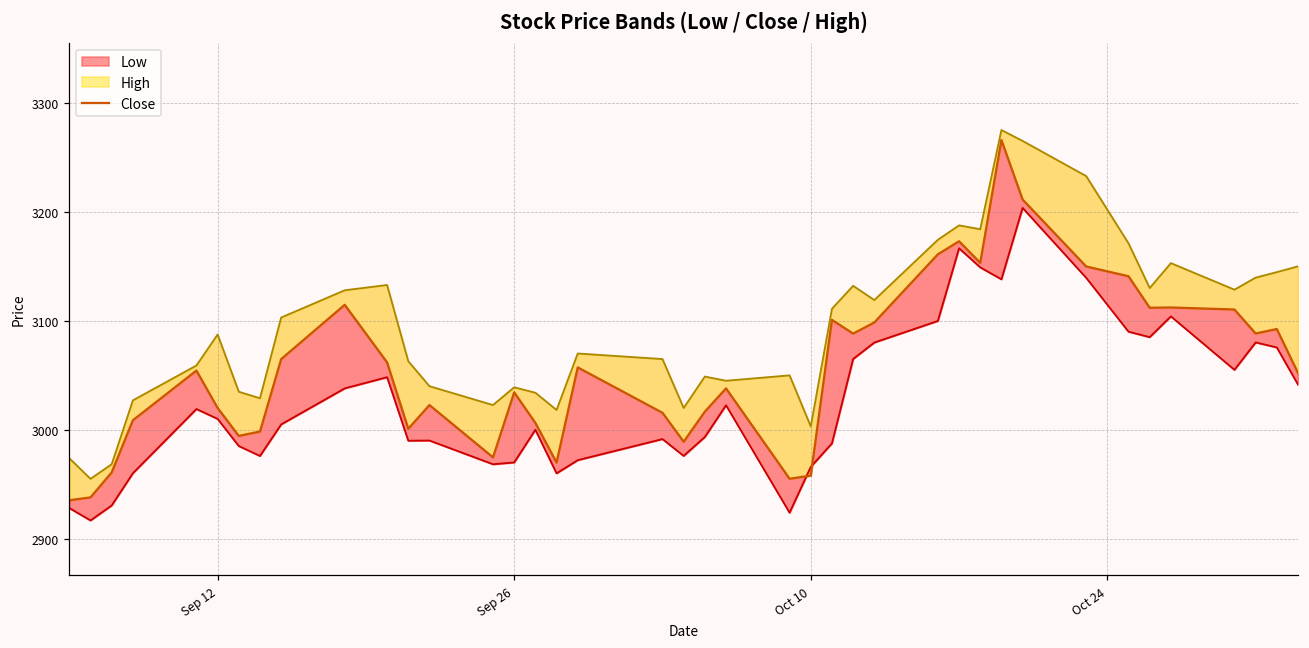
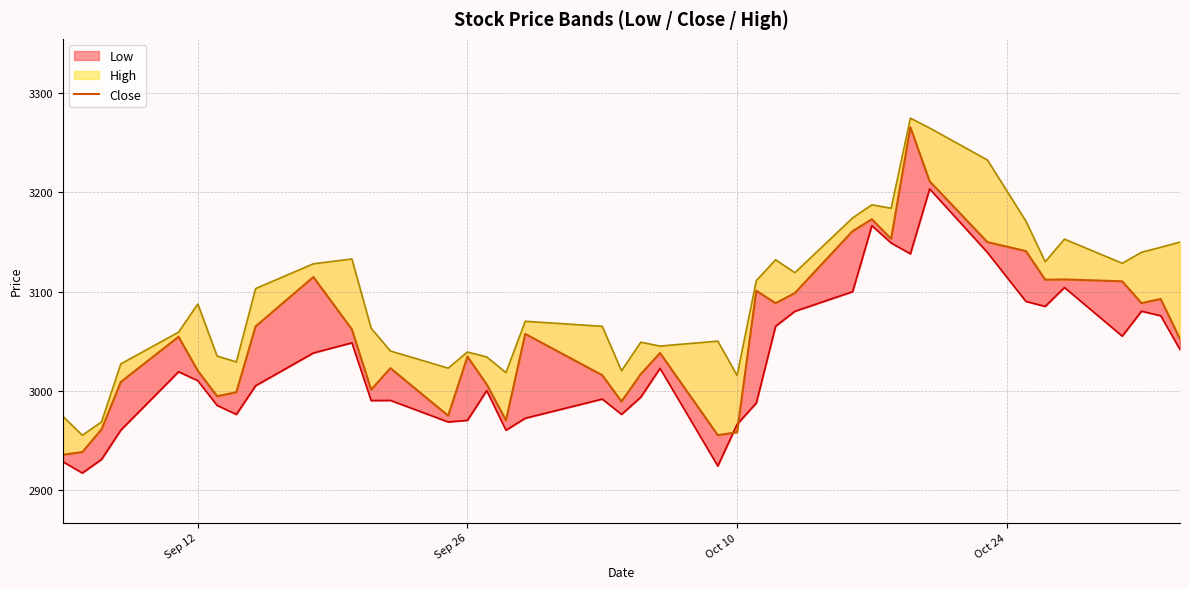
  {
    "Close": {
      "Oct 10": 2960
    },
    "High": {
      "Sep 12": 3090,
      "Sep 26": 3040,
-     "Oct 10": 3000
+     "Oct 10": 3020
    }
  }
